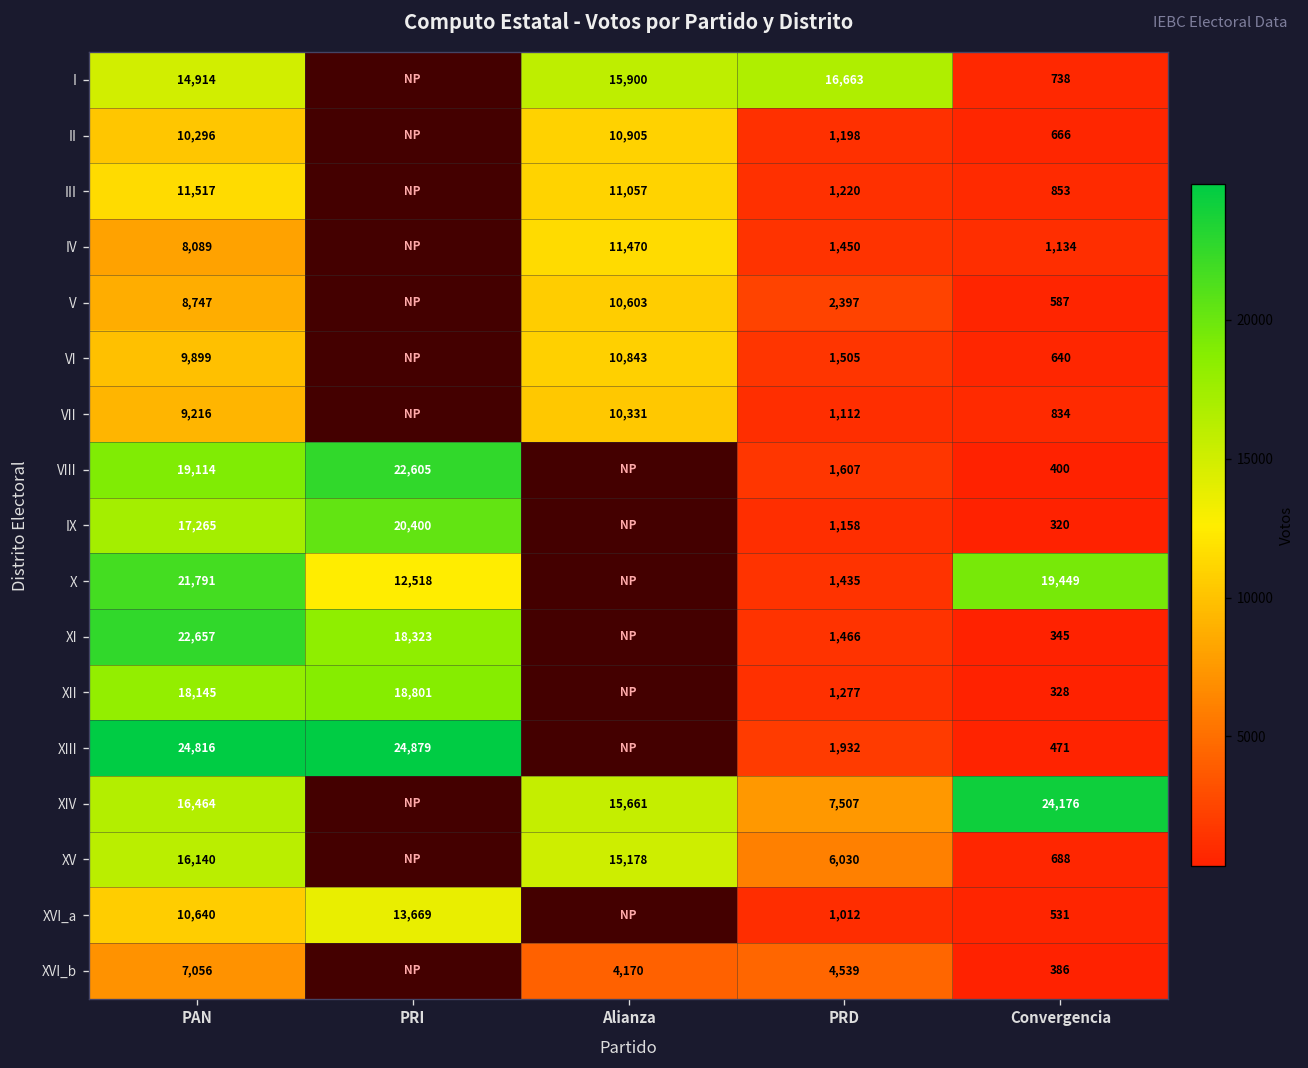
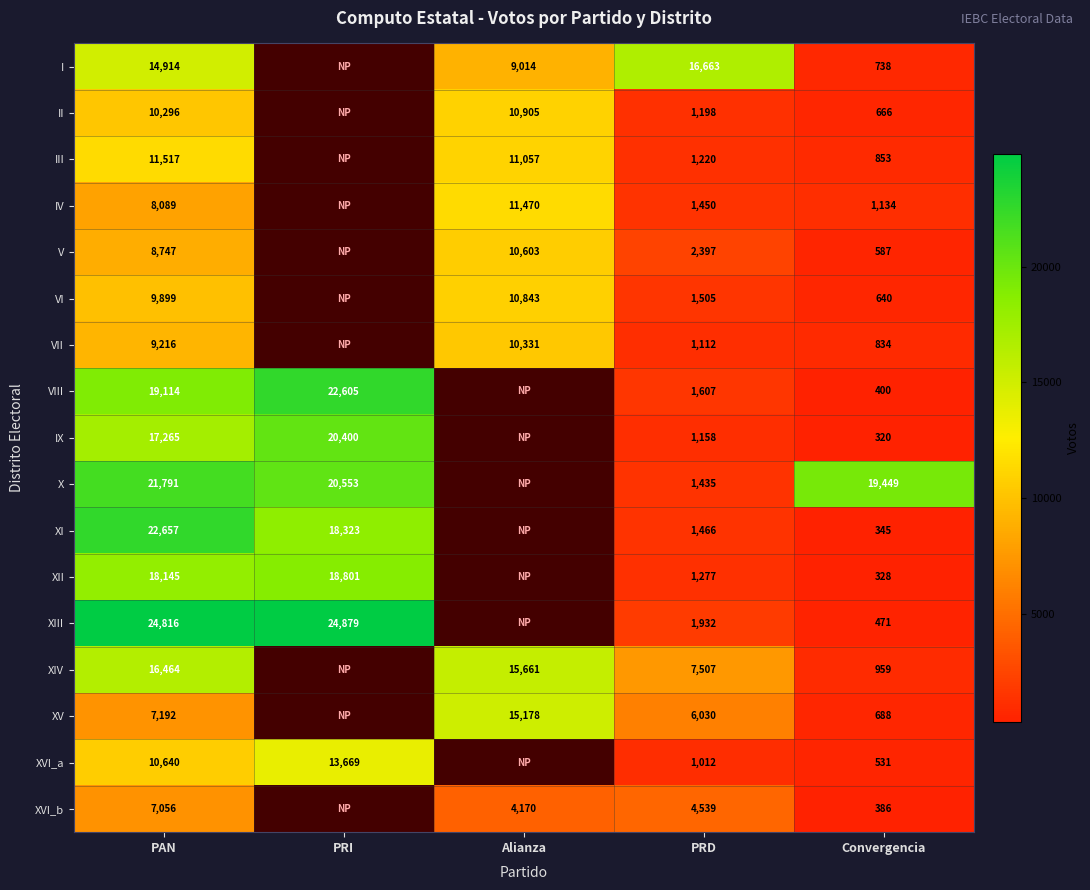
  {
    "I": {
      "PAN": "14,914",
-     "Alianza": "15,900",
+     "Alianza": "9,014",
      "PRD": "16,663",
      "Convergencia": "738"
    },
    "II": {
      "PAN": "10,296",
      "Alianza": "10,905",
      "PRD": "1,198",
      "Convergencia": "666"
    },
    "III": {
      "PAN": "11,517",
      "Alianza": "11,057",
      "PRD": "1,220",
      "Convergencia": "853"
    },
    "IV": {
      "PAN": "8,089",
      "Alianza": "11,470",
      "PRD": "1,450",
      "Convergencia": "1,134"
    },
    "V": {
      "PAN": "8,747",
      "Alianza": "10,603",
      "PRD": "2,397",
      "Convergencia": "587"
    },
    "VI": {
      "PAN": "9,899",
      "Alianza": "10,843",
      "PRD": "1,505",
      "Convergencia": "640"
    },
    "VII": {
      "PAN": "9,216",
      "Alianza": "10,331",
      "PRD": "1,112",
      "Convergencia": "834"
    },
    "VIII": {
      "PAN": "19,114",
      "PRI": "22,605",
      "PRD": "1,607",
      "Convergencia": "400"
    },
    "IX": {
      "PAN": "17,265",
      "PRI": "20,400",
      "PRD": "1,158",
      "Convergencia": "320"
    },
    "X": {
      "PAN": "21,791",
-     "PRI": "12,518",
+     "PRI": "20,553",
      "PRD": "1,435",
      "Convergencia": "19,449"
    },
    "XI": {
      "PAN": "22,657",
      "PRI": "18,323",
      "PRD": "1,466",
      "Convergencia": "345"
    },
    "XII": {
      "PAN": "18,145",
      "PRI": "18,801",
      "PRD": "1,277",
      "Convergencia": "328"
    },
    "XIII": {
      "PAN": "24,816",
      "PRI": "24,879",
      "PRD": "1,932",
      "Convergencia": "471"
    },
    "XIV": {
      "PAN": "16,464",
      "Alianza": "15,661",
      "PRD": "7,507",
-     "Convergencia": "24,176"
+     "Convergencia": "959"
    },
    "XV": {
-     "PAN": "16,140",
+     "PAN": "7,192",
      "Alianza": "15,178",
      "PRD": "6,030",
      "Convergencia": "688"
    },
    "XVI_a": {
      "PAN": "10,640",
      "PRI": "13,669",
      "PRD": "1,012",
      "Convergencia": "531"
    },
    "XVI_b": {
      "PAN": "7,056",
      "Alianza": "4,170",
      "PRD": "4,539",
      "Convergencia": "386"
    }
  }
